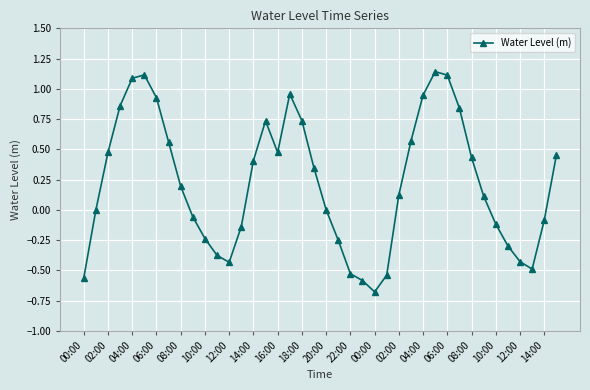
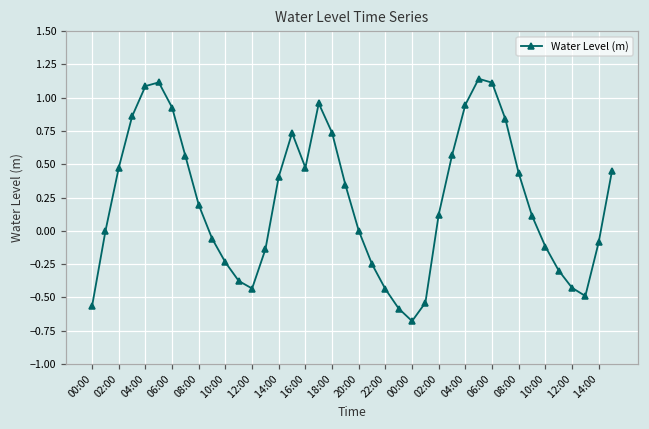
  {
    "16:00": 0.47,
    "18:00": 0.74,
    "20:00": 0.00,
-   "22:00": -0.53
+   "22:00": -0.44
  }
